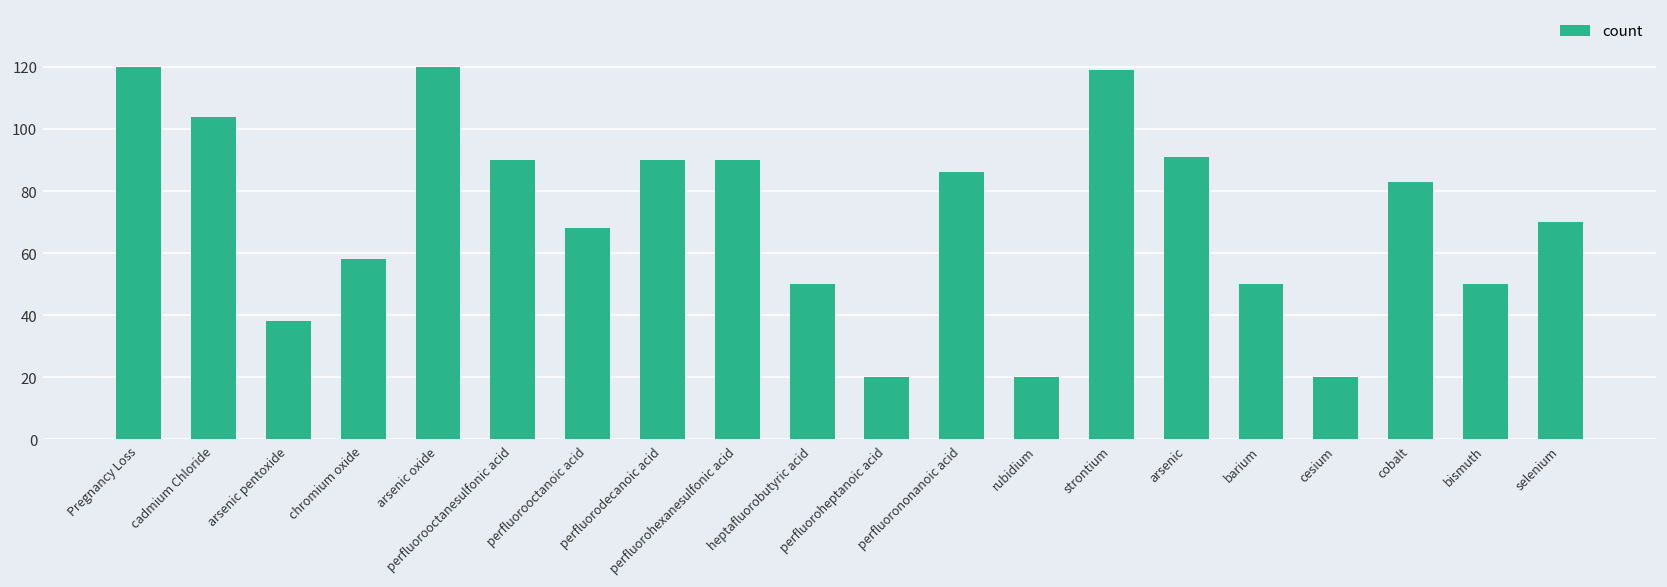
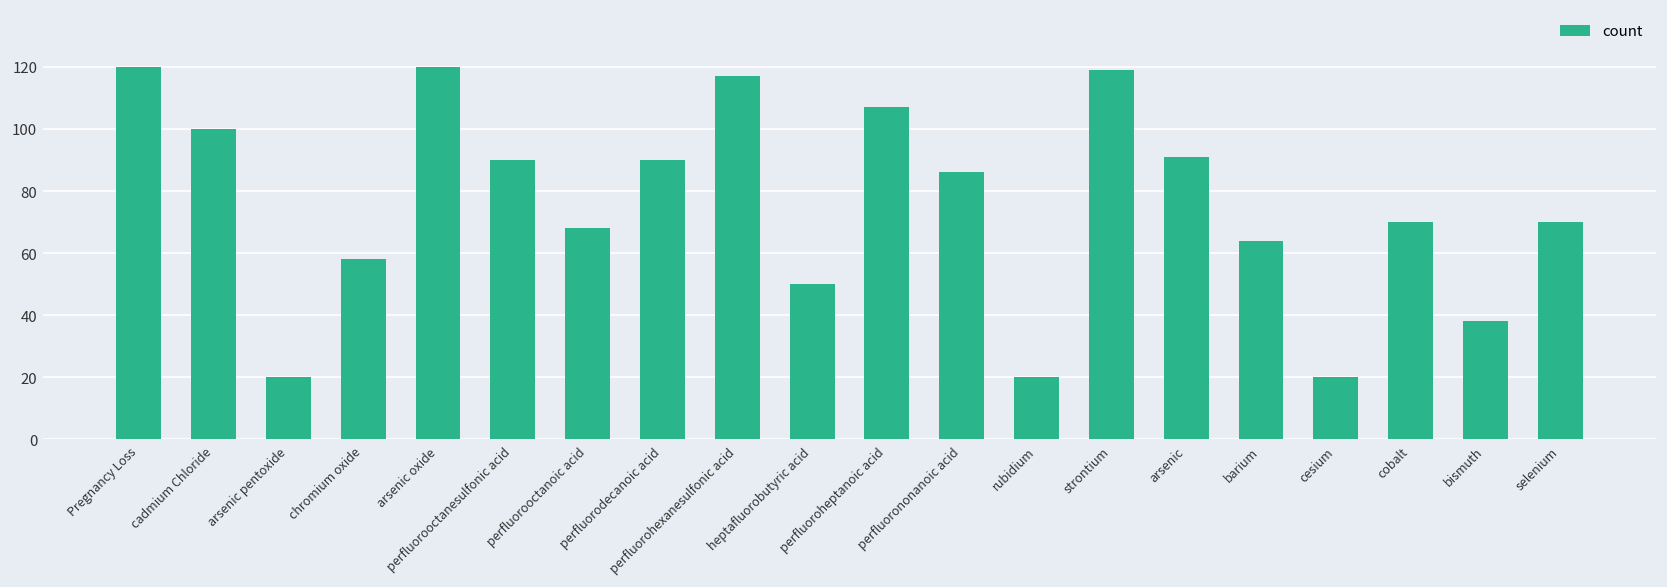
  {
    "Pregnancy Loss": 120,
-   "cadmium Chloride": 104,
-   "arsenic pentoxide": 38,
+   "cadmium Chloride": 100,
+   "arsenic pentoxide": 20,
    "chromium oxide": 58,
    "arsenic oxide": 120,
    "perfluorooctanesulfonic acid": 90,
    "perfluorooctanoic acid": 68,
    "perfluorodecanoic acid": 90,
-   "perfluorohexanesulfonic acid": 90,
+   "perfluorohexanesulfonic acid": 117,
    "heptafluorobutyric acid": 50,
-   "perfluoroheptanoic acid": 20,
+   "perfluoroheptanoic acid": 107,
    "perfluorononanoic acid": 86,
    "rubidium": 20,
    "strontium": 119,
    "arsenic": 91,
-   "barium": 50,
+   "barium": 64,
    "cesium": 20,
-   "cobalt": 83,
-   "bismuth": 50,
+   "cobalt": 70,
+   "bismuth": 38,
    "selenium": 70
  }
